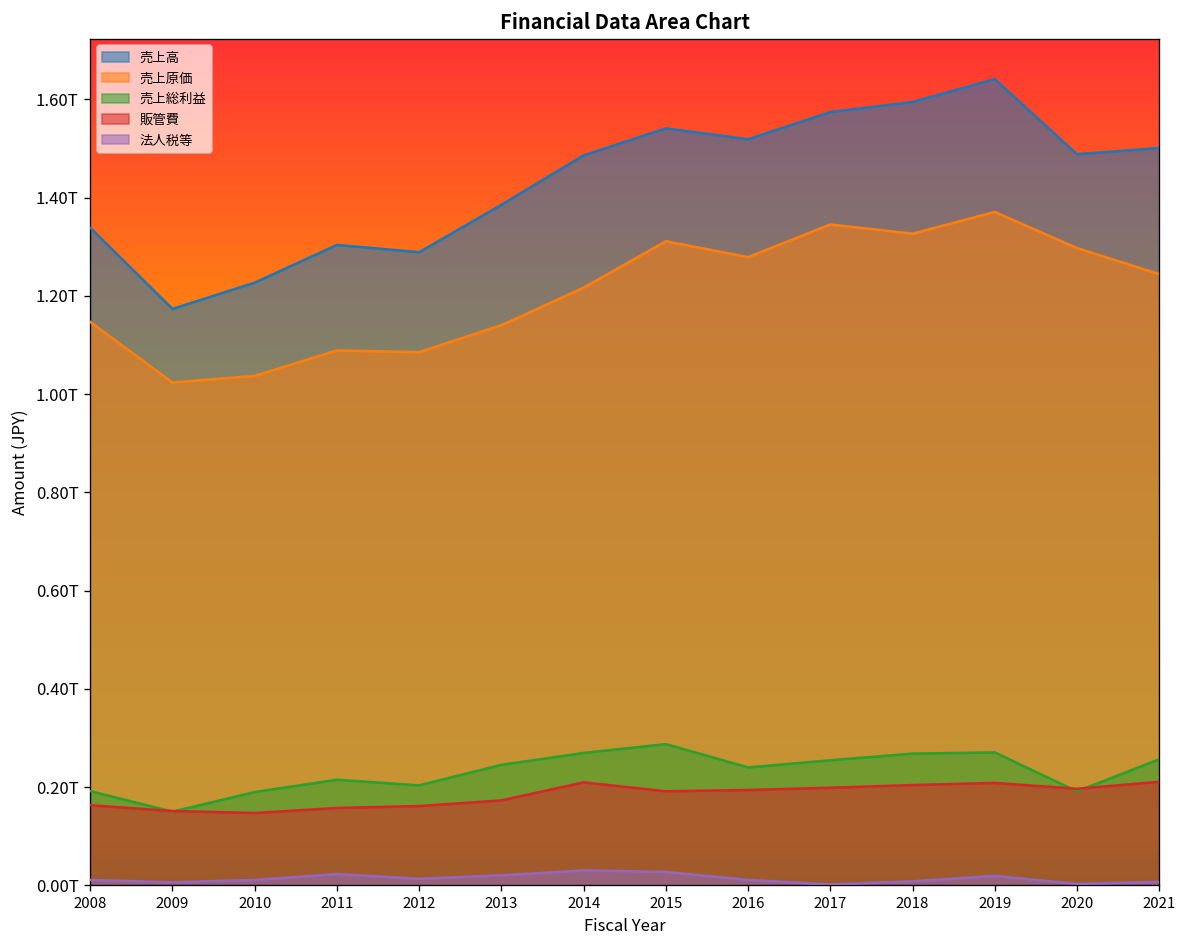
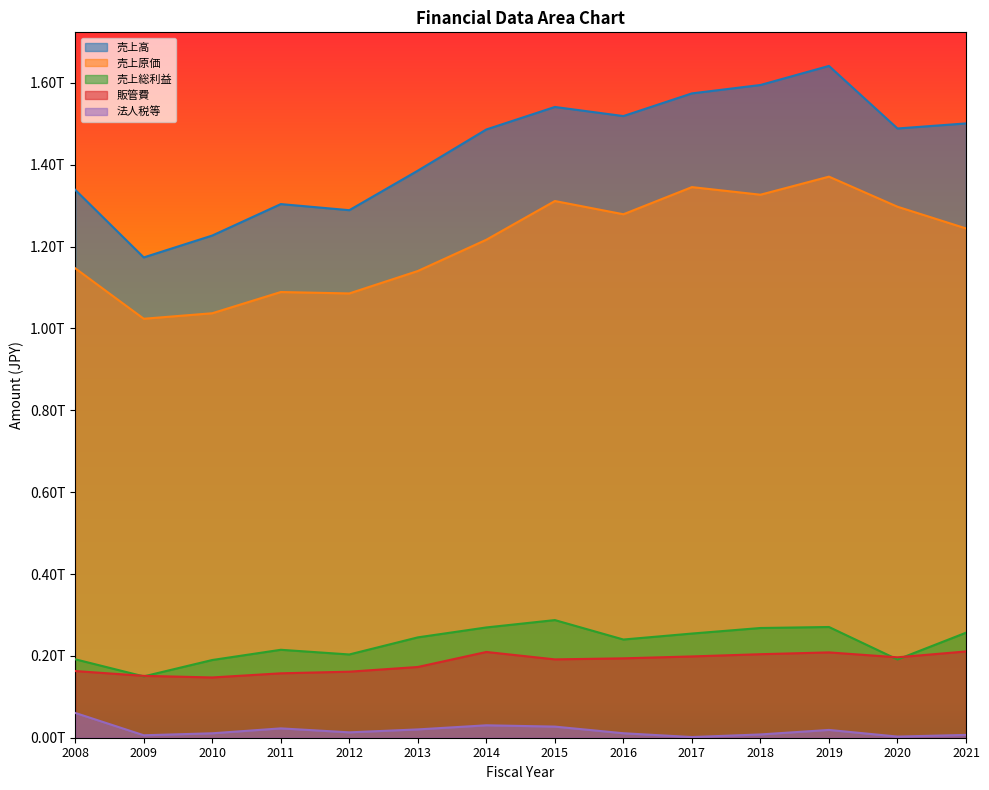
  {
    "売上高": {
      "2008": "1.34T",
      "2009": "1.17T",
      "2010": "1.23T",
      "2011": "1.30T",
      "2012": "1.29T",
      "2013": "1.39T",
      "2014": "1.49T",
      "2015": "1.54T",
      "2016": "1.52T",
      "2017": "1.57T",
      "2018": "1.59T",
      "2019": "1.64T",
      "2020": "1.49T",
      "2021": "1.50T"
    },
    "売上原価": {
      "2008": "1.15T",
      "2009": "1.02T",
      "2010": "1.04T",
      "2011": "1.09T",
      "2012": "1.09T",
      "2013": "1.14T",
      "2014": "1.22T",
      "2015": "1.31T",
      "2016": "1.28T",
      "2017": "1.35T",
      "2018": "1.33T",
      "2019": "1.37T",
      "2020": "1.30T",
      "2021": "1.24T"
    },
    "売上総利益": {
      "2008": "0.19T",
      "2010": "0.19T",
      "2011": "0.21T",
      "2012": "0.20T",
      "2013": "0.25T",
      "2014": "0.27T",
      "2015": "0.29T",
      "2016": "0.24T",
      "2017": "0.25T",
      "2018": "0.27T",
      "2019": "0.27T",
      "2021": "0.26T"
    },
    "販管費": {
      "2008": "0.16T",
      "2010": "0.15T",
      "2011": "0.16T",
      "2012": "0.16T",
      "2013": "0.17T",
      "2014": "0.21T",
      "2015": "0.19T",
      "2016": "0.19T",
      "2017": "0.20T",
      "2018": "0.20T",
      "2019": "0.21T",
      "2021": "0.21T"
    },
    "法人税等": {
-     "2008": "0.01T",
+     "2008": "0.06T",
      "2009": "0.01T",
      "2010": "0.01T",
      "2011": "0.02T",
      "2012": "0.01T",
      "2013": "0.02T",
      "2014": "0.03T",
      "2015": "0.03T",
      "2016": "0.01T",
      "2017": "0.00T",
      "2018": "0.01T",
      "2019": "0.02T",
      "2020": "0.00T",
      "2021": "0.01T"
    }
  }
